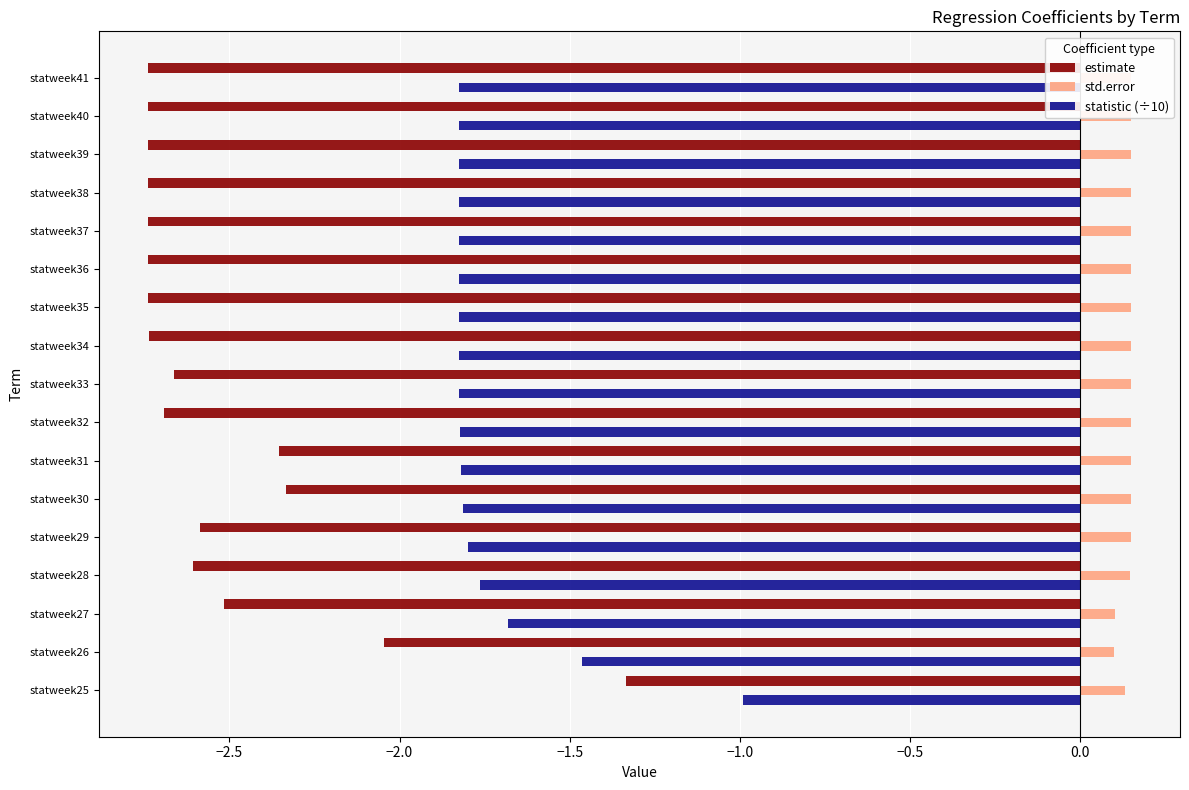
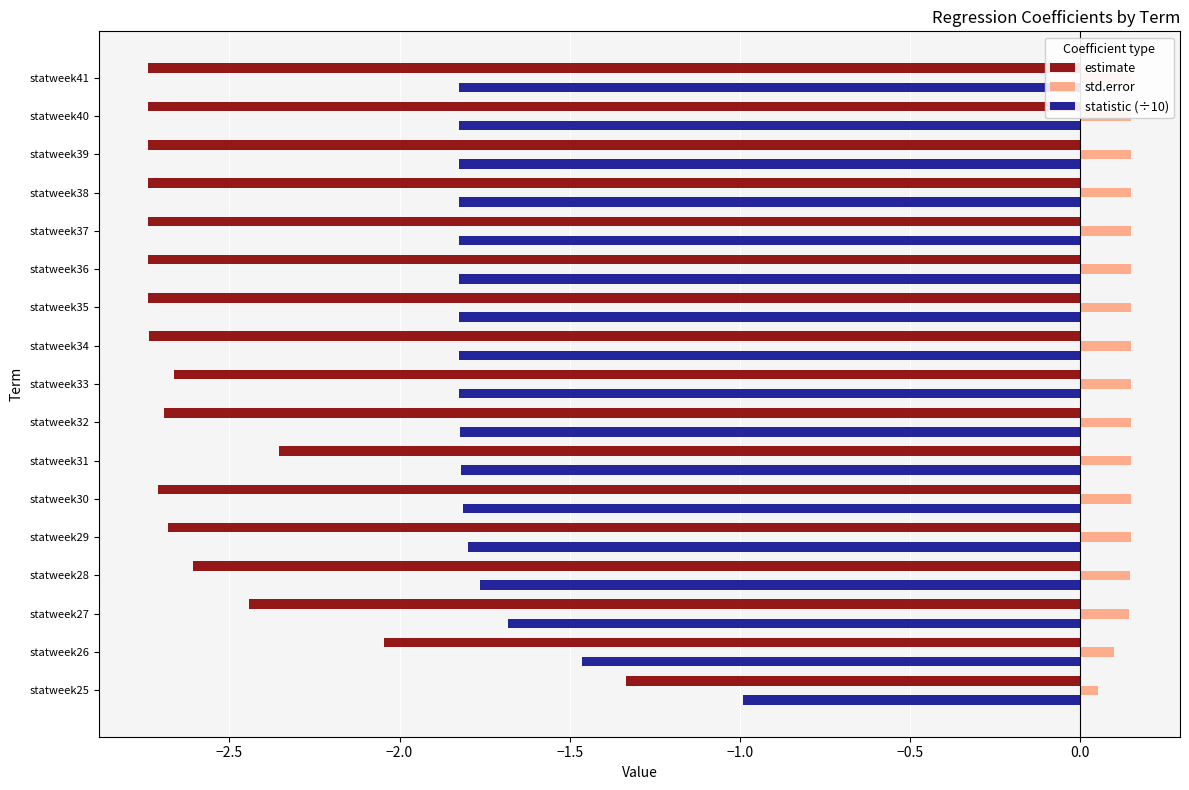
  {
    "estimate": {
      "statweek41": -2.74,
      "statweek40": -2.74,
      "statweek39": -2.74,
      "statweek38": -2.74,
      "statweek37": -2.74,
      "statweek36": -2.74,
      "statweek35": -2.74,
      "statweek34": -2.74,
      "statweek33": -2.66,
      "statweek32": -2.69,
      "statweek31": -2.35,
-     "statweek30": -2.33,
-     "statweek29": -2.59,
+     "statweek30": -2.71,
+     "statweek29": -2.68,
      "statweek28": -2.61,
-     "statweek27": -2.52,
+     "statweek27": -2.44,
      "statweek26": -2.04,
      "statweek25": -1.34
    },
    "std.error": {
      "statweek39": 0.15,
      "statweek38": 0.15,
      "statweek37": 0.15,
      "statweek36": 0.15,
      "statweek35": 0.15,
      "statweek34": 0.15,
      "statweek33": 0.15,
      "statweek32": 0.15,
      "statweek31": 0.15,
      "statweek30": 0.15,
      "statweek29": 0.15,
      "statweek28": 0.15,
-     "statweek27": 0.10,
+     "statweek27": 0.15,
      "statweek26": 0.10,
-     "statweek25": 0.13
+     "statweek25": 0.05
    },
    "statistic (÷10)": {
      "statweek41": -1.83,
      "statweek40": -1.83,
      "statweek39": -1.83,
      "statweek38": -1.83,
      "statweek37": -1.83,
      "statweek36": -1.83,
      "statweek35": -1.83,
      "statweek34": -1.82,
      "statweek33": -1.82,
      "statweek32": -1.82,
      "statweek31": -1.82,
      "statweek30": -1.81,
      "statweek29": -1.80,
      "statweek28": -1.76,
      "statweek27": -1.68,
      "statweek26": -1.46,
      "statweek25": -0.99
    }
  }
